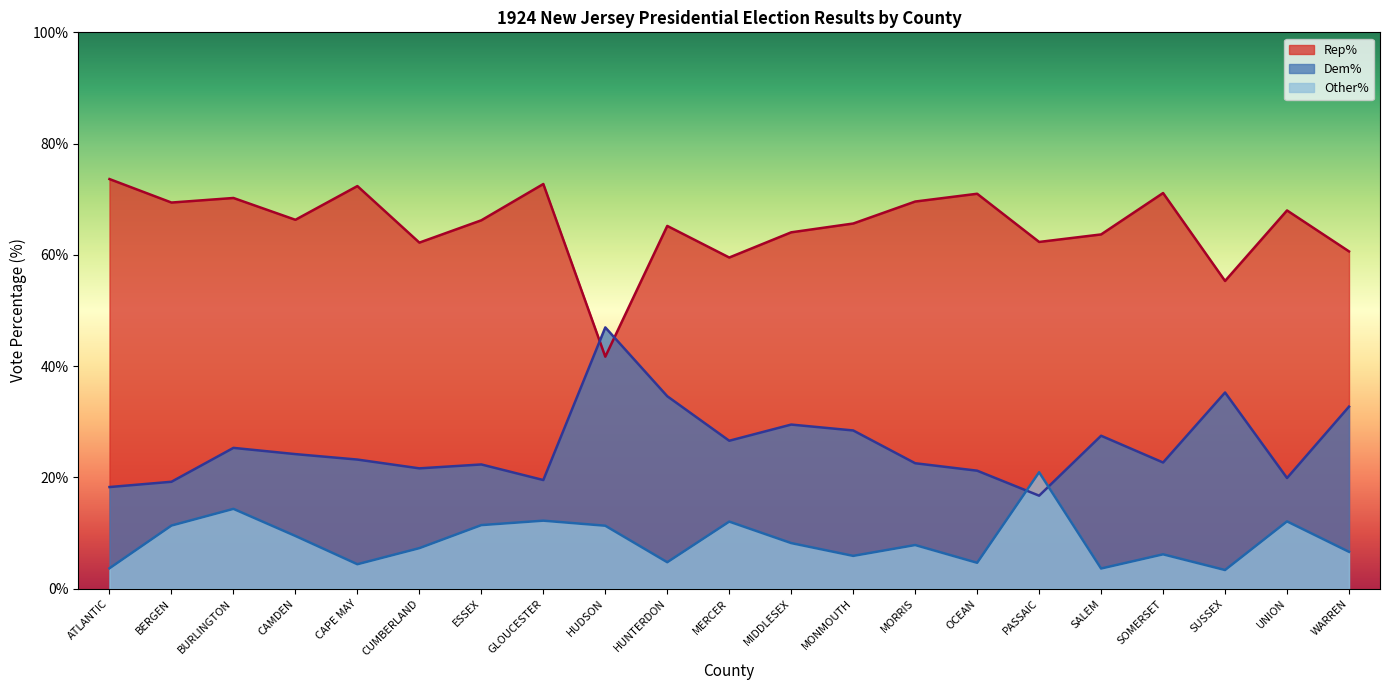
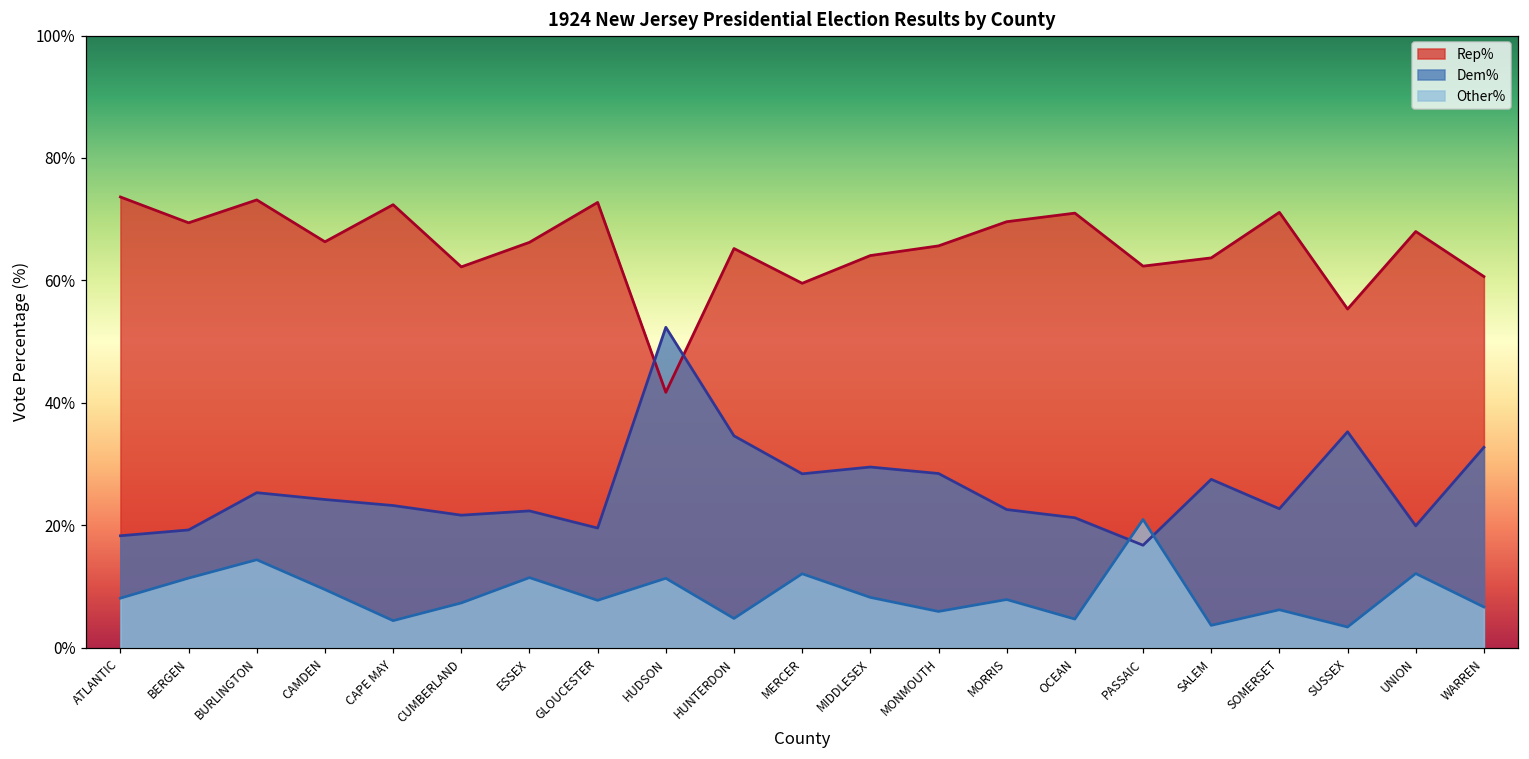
  {
    "Rep%": {
      "ATLANTIC": "74%",
      "BERGEN": "69%",
-     "BURLINGTON": "70%",
+     "BURLINGTON": "73%",
      "CAMDEN": "66%",
      "CAPE MAY": "72%",
      "CUMBERLAND": "62%",
      "ESSEX": "66%",
      "GLOUCESTER": "73%",
      "HUDSON": "42%",
      "HUNTERDON": "65%",
      "MERCER": "60%",
      "MIDDLESEX": "64%",
      "MONMOUTH": "66%",
      "MORRIS": "70%",
      "OCEAN": "71%",
      "PASSAIC": "62%",
      "SALEM": "64%",
      "SOMERSET": "71%",
      "SUSSEX": "55%",
      "UNION": "68%",
      "WARREN": "61%"
    },
    "Dem%": {
      "ATLANTIC": "18%",
      "BERGEN": "19%",
      "BURLINGTON": "25%",
      "CAMDEN": "24%",
      "CAPE MAY": "23%",
      "CUMBERLAND": "22%",
      "ESSEX": "22%",
      "GLOUCESTER": "20%",
-     "HUDSON": "47%",
+     "HUDSON": "52%",
      "HUNTERDON": "35%",
-     "MERCER": "27%",
+     "MERCER": "28%",
      "MIDDLESEX": "30%",
      "MONMOUTH": "28%",
      "MORRIS": "23%",
      "OCEAN": "21%",
      "PASSAIC": "17%",
      "SALEM": "28%",
      "SOMERSET": "23%",
      "SUSSEX": "35%",
      "UNION": "20%",
      "WARREN": "33%"
    },
    "Other%": {
-     "ATLANTIC": "4%",
+     "ATLANTIC": "8%",
      "BERGEN": "11%",
      "BURLINGTON": "14%",
      "CAMDEN": "9%",
      "CAPE MAY": "4%",
      "CUMBERLAND": "7%",
      "ESSEX": "11%",
-     "GLOUCESTER": "12%",
+     "GLOUCESTER": "8%",
      "HUDSON": "11%",
      "HUNTERDON": "5%",
      "MERCER": "12%",
      "MIDDLESEX": "8%",
      "MONMOUTH": "6%",
      "MORRIS": "8%",
      "OCEAN": "5%",
      "PASSAIC": "21%",
      "SALEM": "4%",
      "SOMERSET": "6%",
      "SUSSEX": "3%",
      "UNION": "12%",
      "WARREN": "7%"
    }
  }
